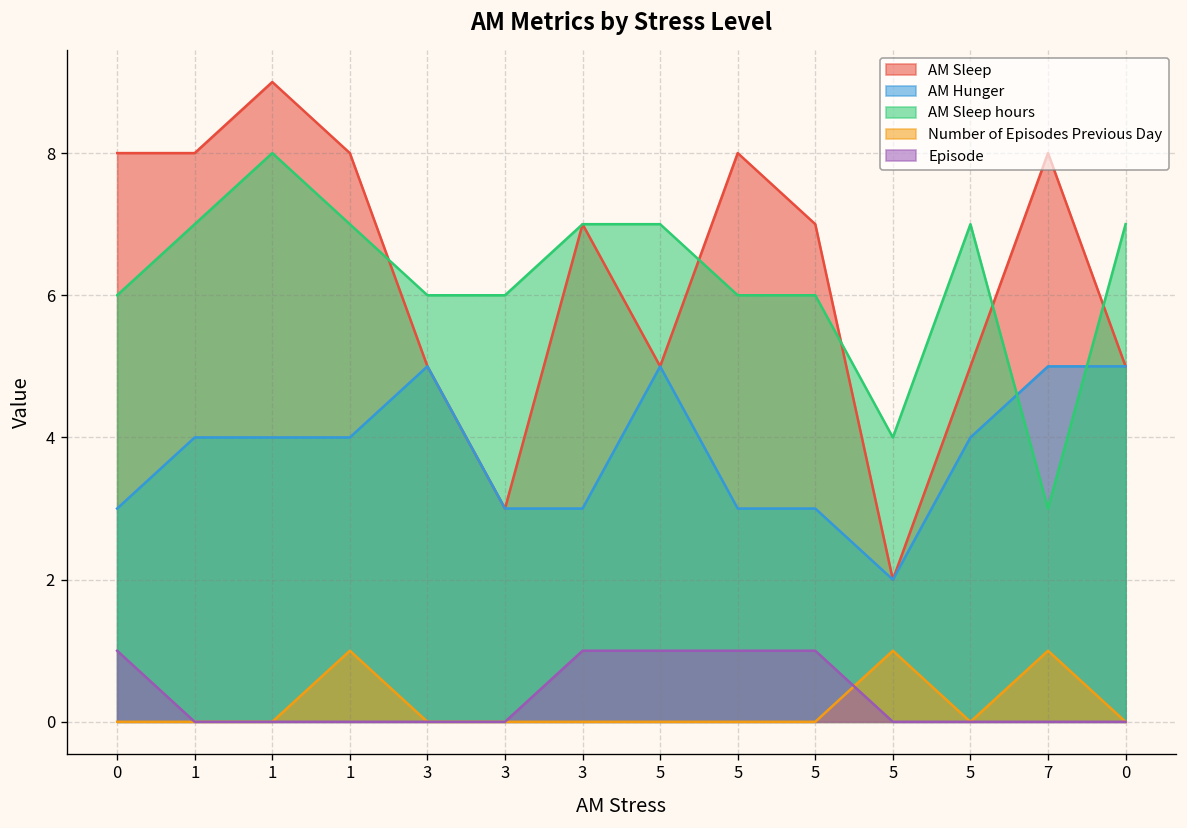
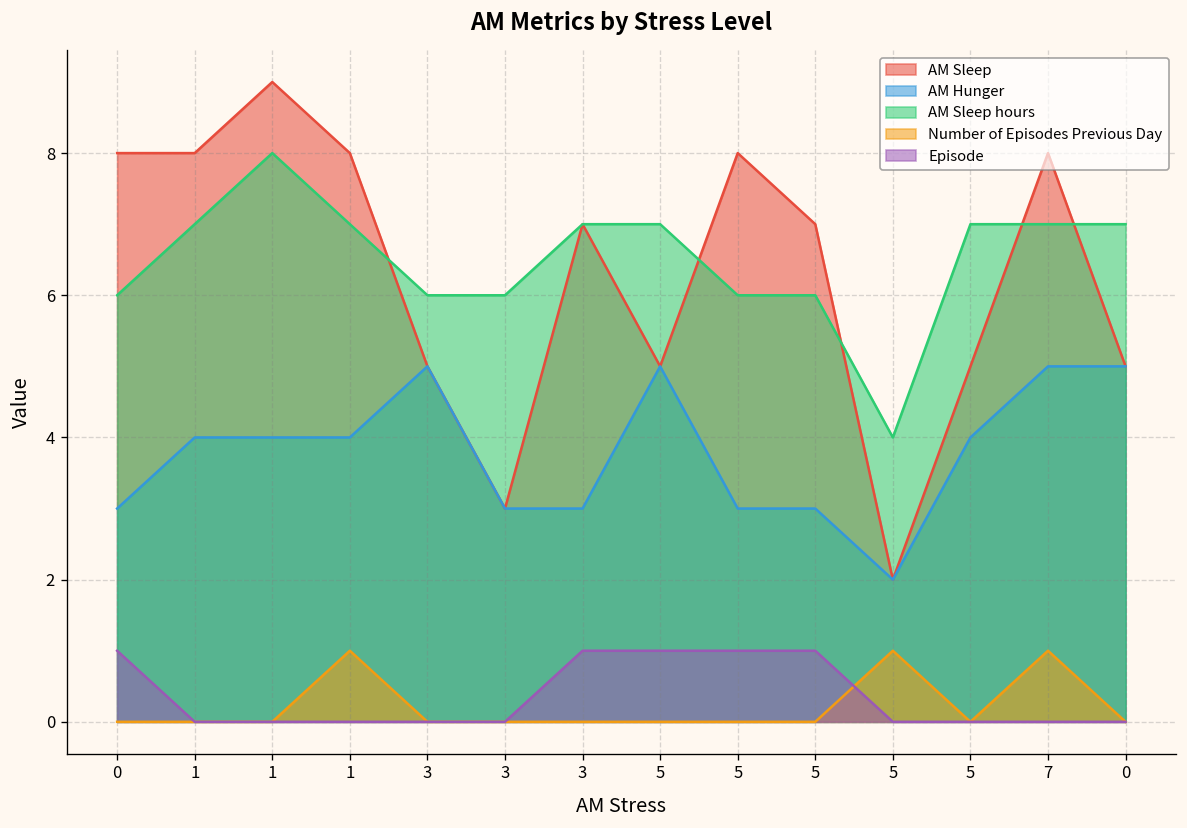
  {
    "AM Hunger": {
      "7": 5
    },
    "AM Sleep hours": {
-     "7": 3
+     "7": 7
    },
    "Number of Episodes Previous Day": {
      "7": 1
    },
    "Episode": {
      "7": 0
    }
  }
